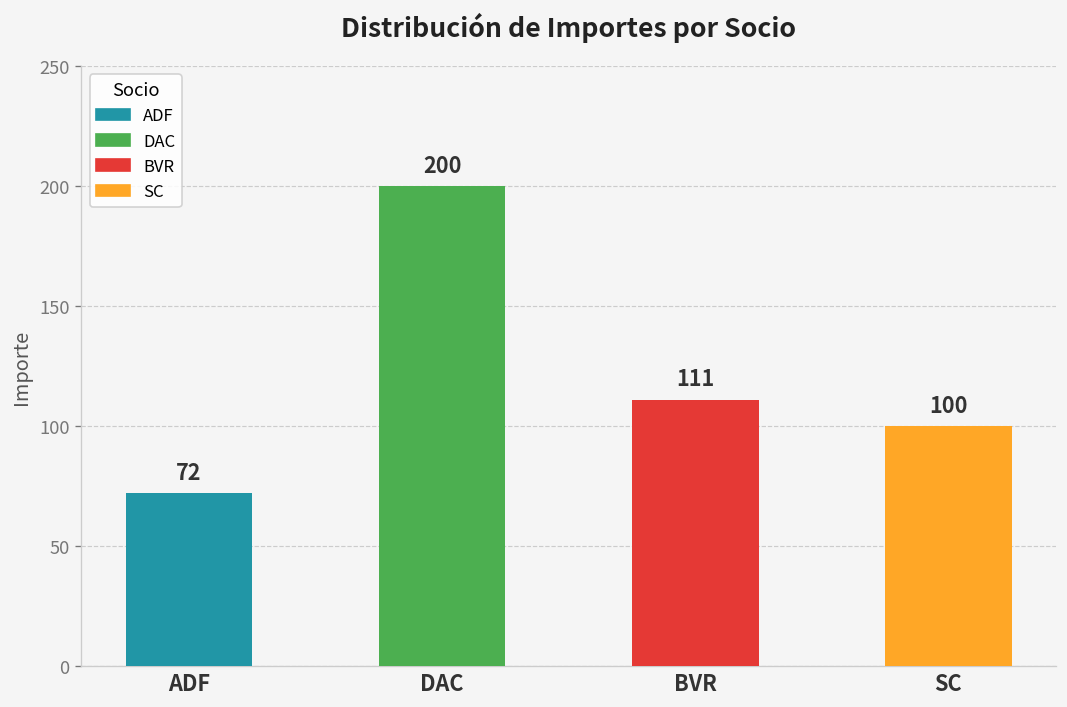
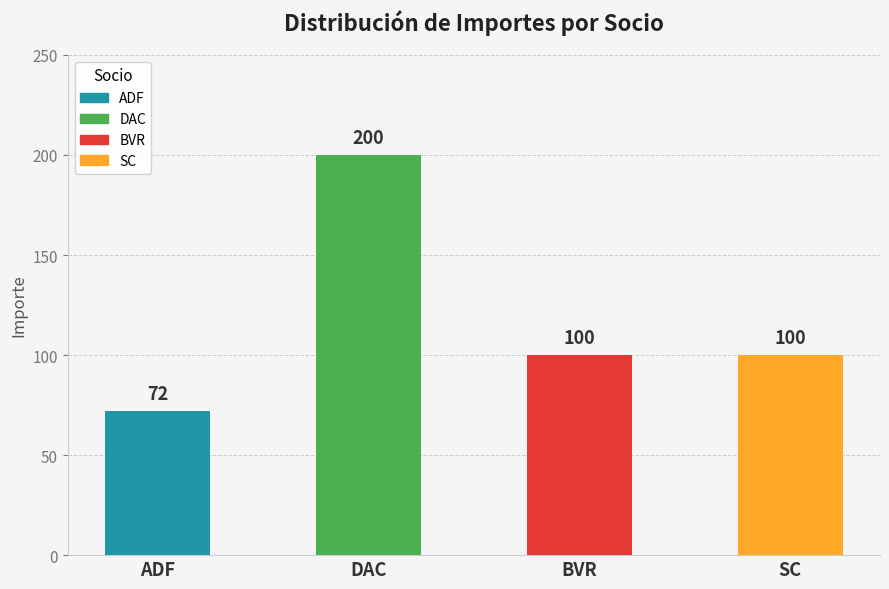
  {
    "ADF": 72,
    "DAC": 200,
-   "BVR": 111,
+   "BVR": 100,
    "SC": 100
  }
